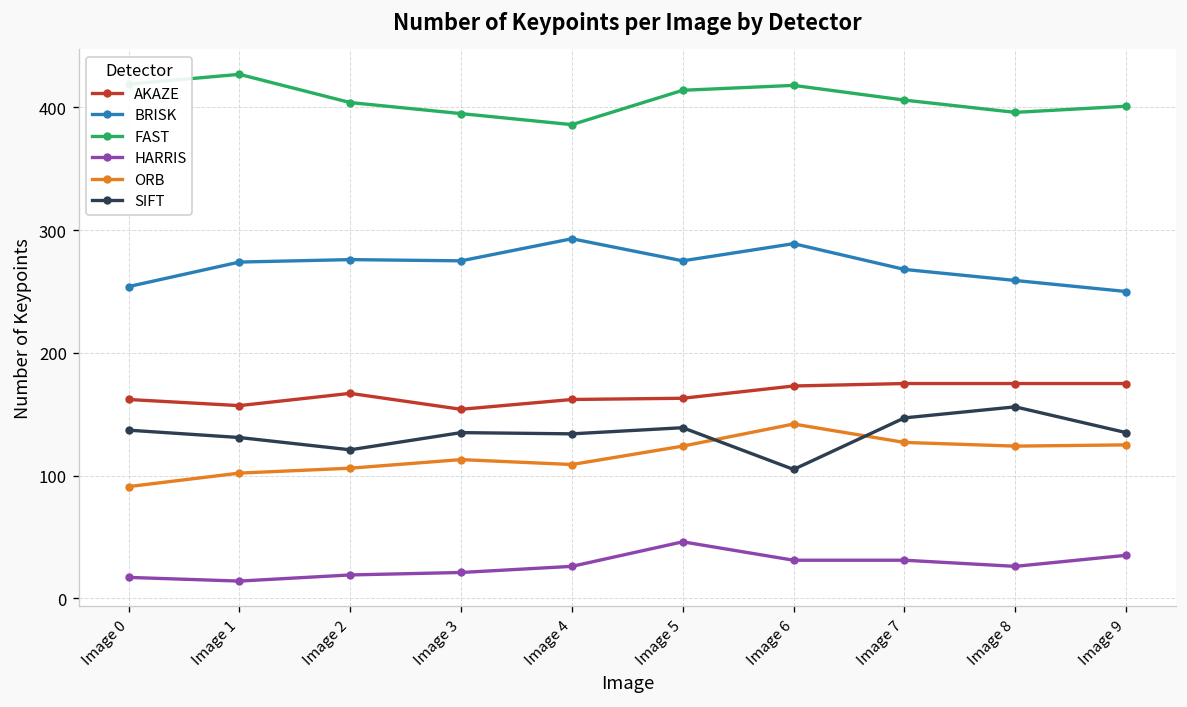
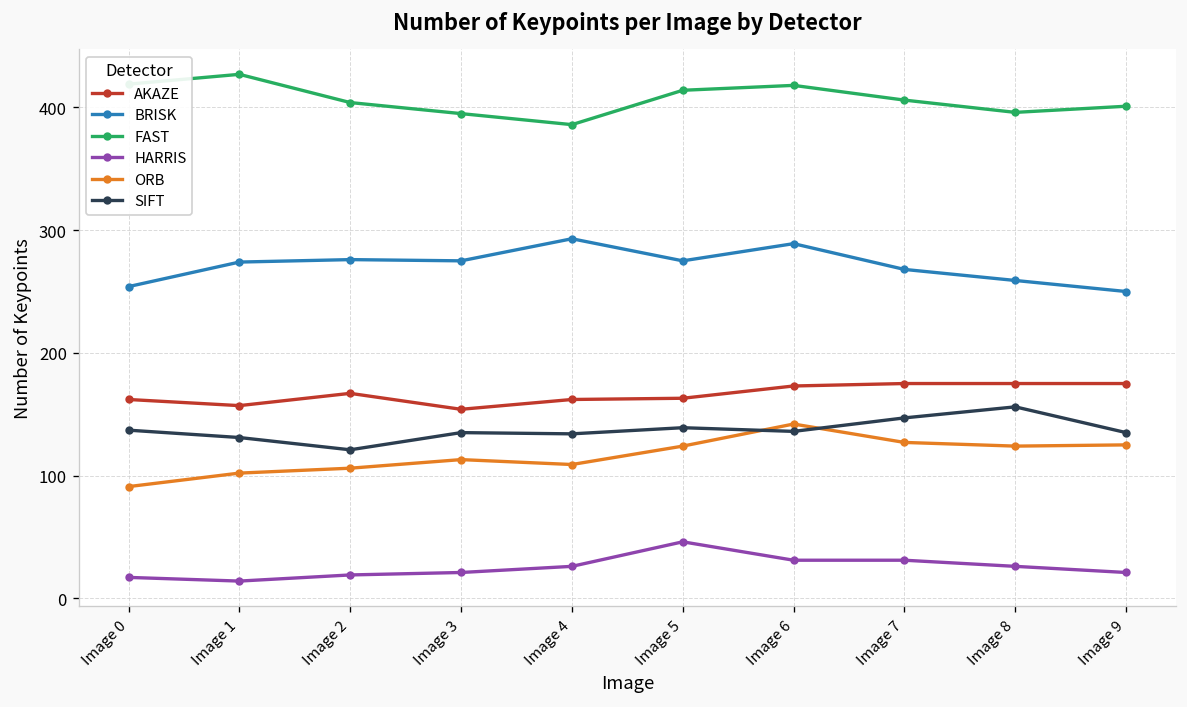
  {
    "AKAZE": {
      "Image 0": 162,
      "Image 1": 157,
      "Image 2": 167,
      "Image 3": 154,
      "Image 4": 162,
      "Image 5": 163,
      "Image 6": 173,
      "Image 7": 175,
      "Image 8": 175,
      "Image 9": 175
    },
    "BRISK": {
      "Image 0": 254,
      "Image 1": 274,
      "Image 2": 276,
      "Image 3": 275,
      "Image 4": 293,
      "Image 5": 275,
      "Image 6": 289,
      "Image 7": 268,
      "Image 8": 259,
      "Image 9": 250
    },
    "FAST": {
      "Image 1": 427,
      "Image 2": 404,
      "Image 3": 395,
      "Image 4": 386,
      "Image 5": 414,
      "Image 6": 418,
      "Image 7": 406,
      "Image 8": 396,
      "Image 9": 401
    },
    "HARRIS": {
      "Image 0": 17,
      "Image 1": 14,
      "Image 2": 19,
      "Image 3": 21,
      "Image 4": 26,
      "Image 5": 46,
      "Image 6": 31,
      "Image 7": 31,
      "Image 8": 26,
-     "Image 9": 35
+     "Image 9": 21
    },
    "ORB": {
      "Image 0": 91,
      "Image 1": 102,
      "Image 2": 106,
      "Image 3": 113,
      "Image 4": 109,
      "Image 5": 124,
      "Image 6": 142,
      "Image 7": 127,
      "Image 8": 124,
      "Image 9": 125
    },
    "SIFT": {
      "Image 0": 137,
      "Image 1": 131,
      "Image 2": 121,
      "Image 3": 135,
      "Image 4": 134,
      "Image 5": 139,
-     "Image 6": 105,
+     "Image 6": 136,
      "Image 7": 147,
      "Image 8": 156,
      "Image 9": 135
    }
  }
